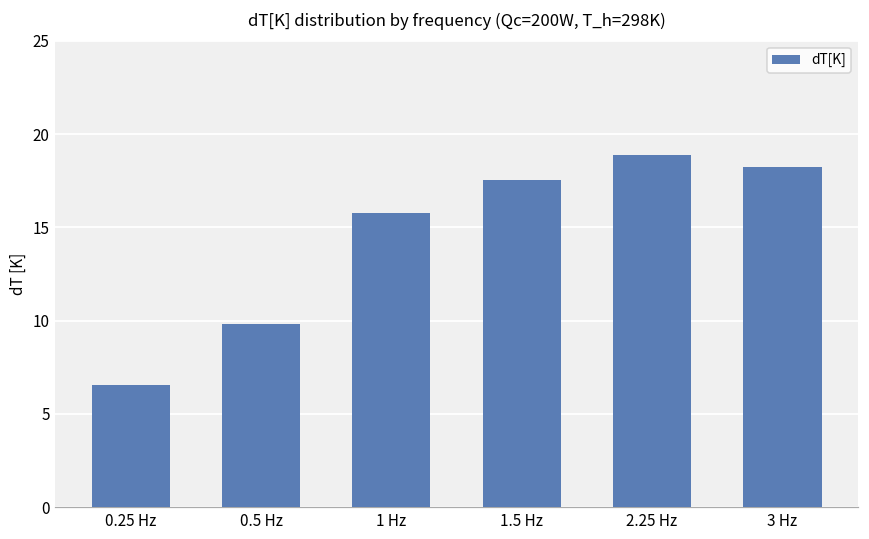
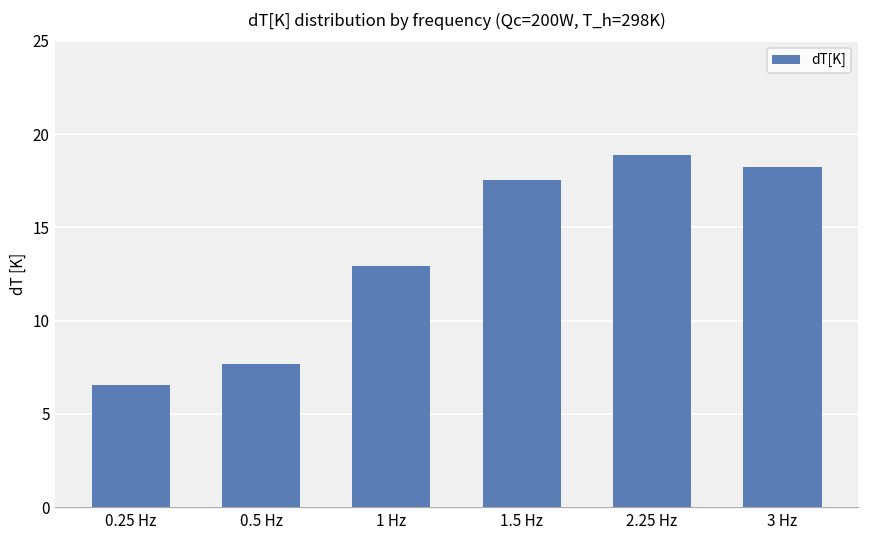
  {
    "0.25 Hz": 6.6,
-   "0.5 Hz": 9.8,
-   "1 Hz": 15.8,
+   "0.5 Hz": 7.7,
+   "1 Hz": 12.9,
    "1.5 Hz": 17.5,
    "2.25 Hz": 18.9,
    "3 Hz": 18.3
  }
